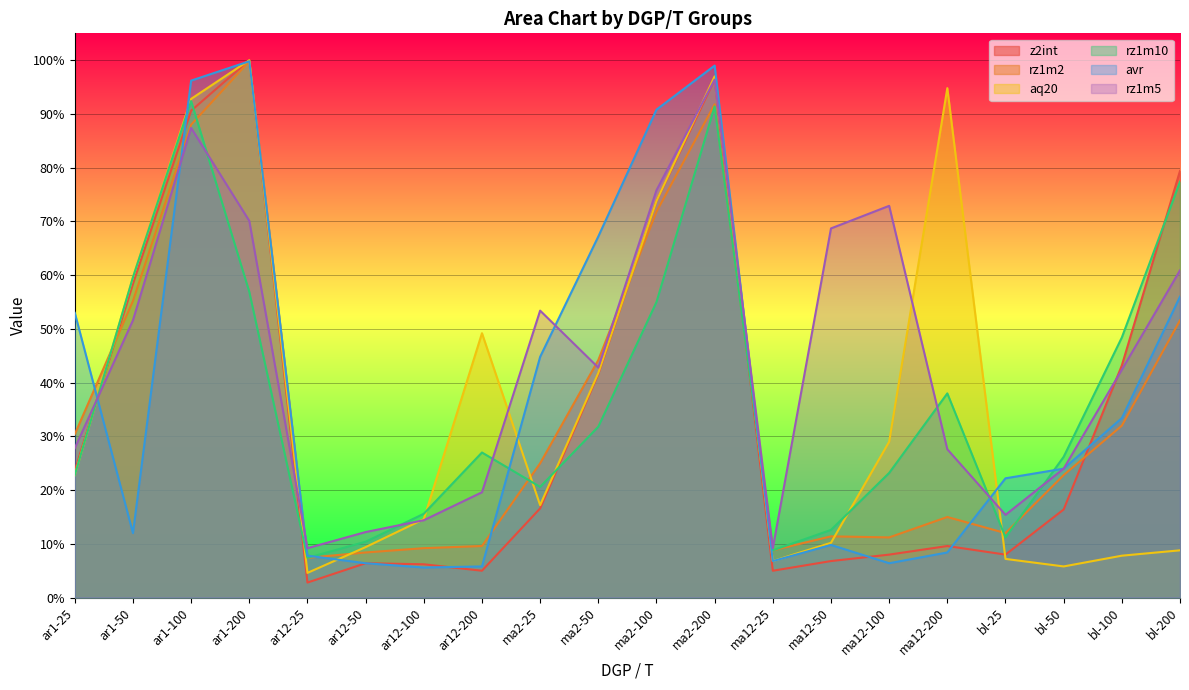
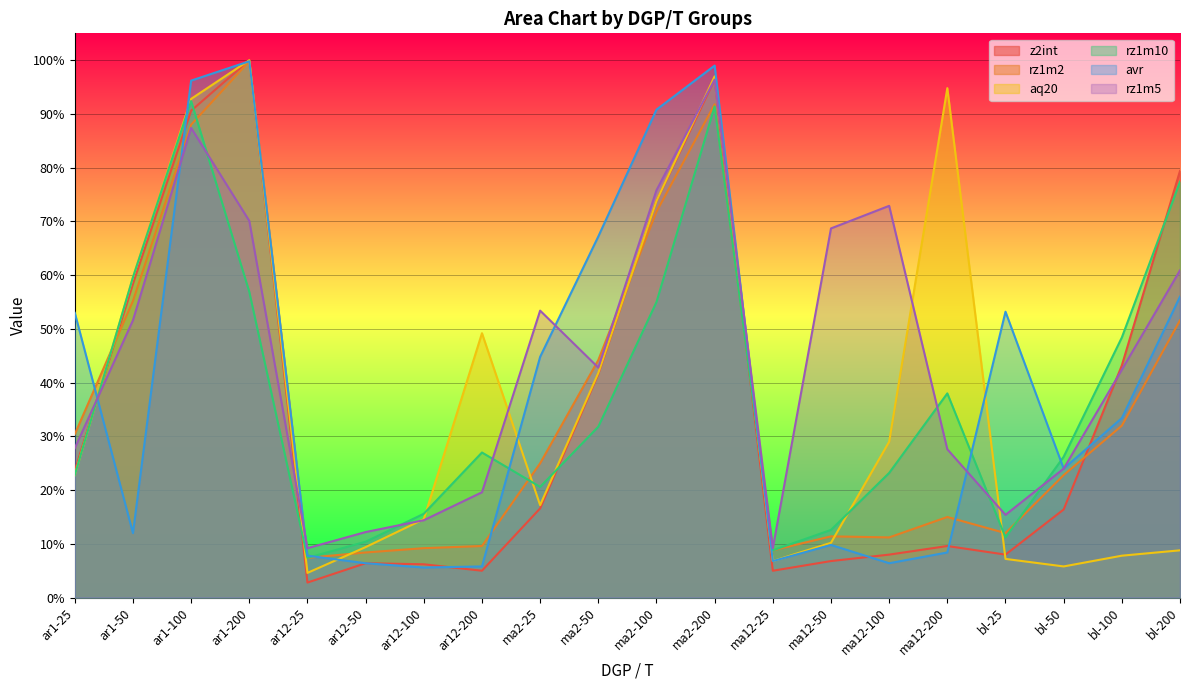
  {
    "rz1m10": {
      "ar1-200": "57%",
      "ar12-50": "10%",
      "ar12-100": "16%",
      "ar12-200": "27%",
      "ma2-25": "21%",
      "ma2-50": "32%",
      "ma2-100": "55%",
      "ma12-50": "13%",
      "ma12-100": "23%",
      "ma12-200": "38%",
      "bl-25": "11%",
      "bl-50": "26%",
      "bl-100": "48%",
      "bl-200": "77%"
    },
    "avr": {
      "ar1-25": "53%",
      "ar1-50": "12%",
      "ar1-100": "96%",
      "ar12-100": "6%",
      "ar12-200": "6%",
      "ma2-25": "45%",
      "ma2-50": "67%",
      "ma2-100": "91%",
      "ma2-200": "99%",
      "ma12-100": "6%",
      "ma12-200": "8%",
-     "bl-25": "22%",
+     "bl-25": "53%",
      "bl-100": "33%",
      "bl-200": "56%"
    },
    "rz1m5": {
      "ar1-25": "28%",
      "ar1-50": "52%",
      "ar1-100": "87%",
      "ar1-200": "70%",
      "ar12-25": "9%",
      "ar12-50": "12%",
      "ar12-200": "20%",
      "ma2-25": "53%",
      "ma2-50": "43%",
      "ma2-100": "76%",
      "ma12-50": "69%",
      "ma12-100": "73%",
      "ma12-200": "28%",
      "bl-25": "15%",
      "bl-100": "42%",
      "bl-200": "61%"
    }
  }
